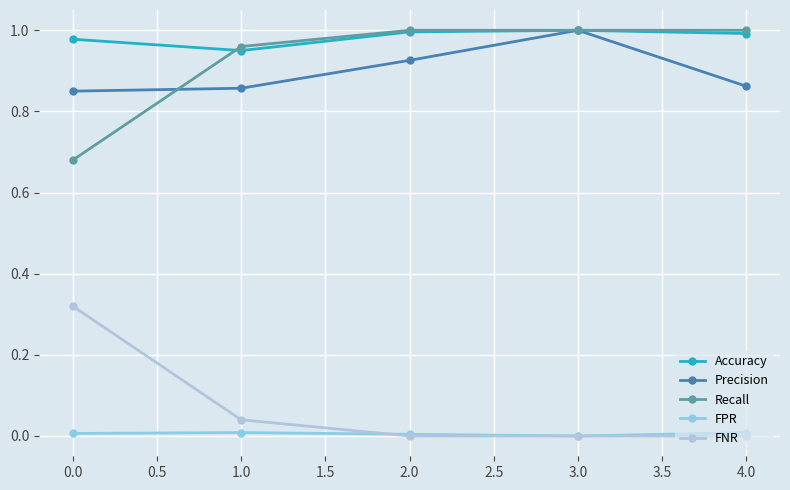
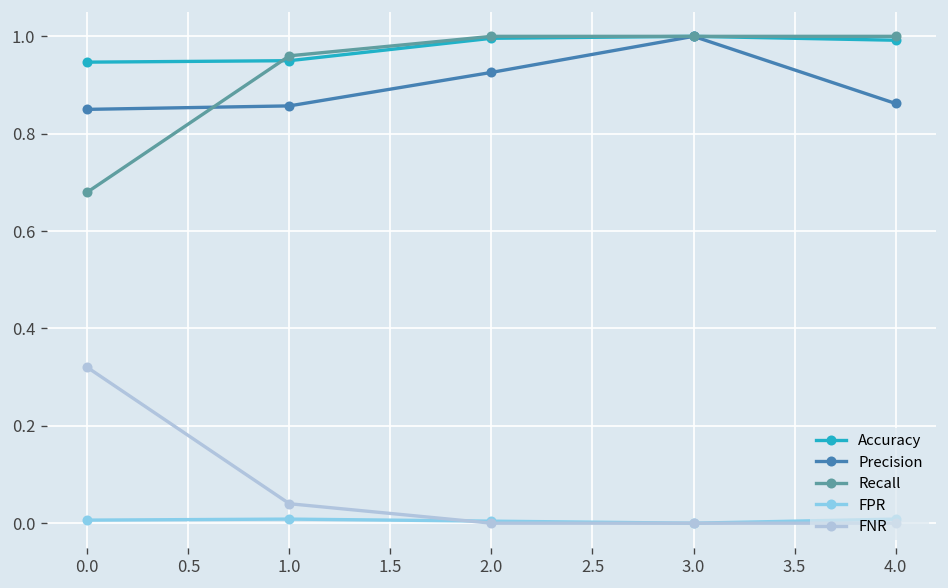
  {
    "Accuracy": {
-     "0.0": 0.98,
+     "0.0": 0.95,
      "1.0": 0.95,
      "4.0": 0.99
    }
  }
